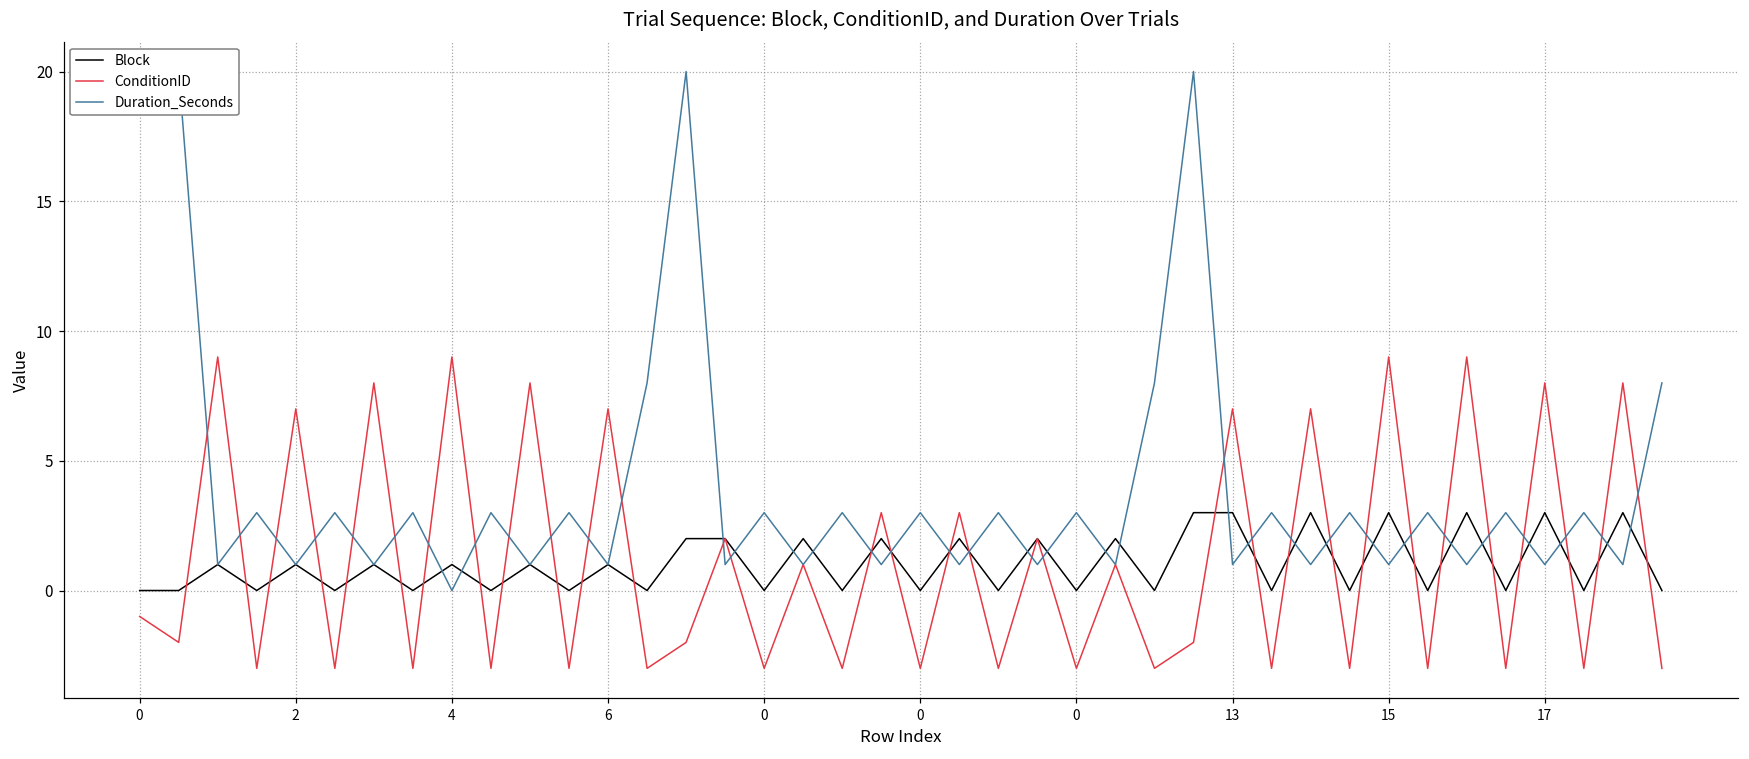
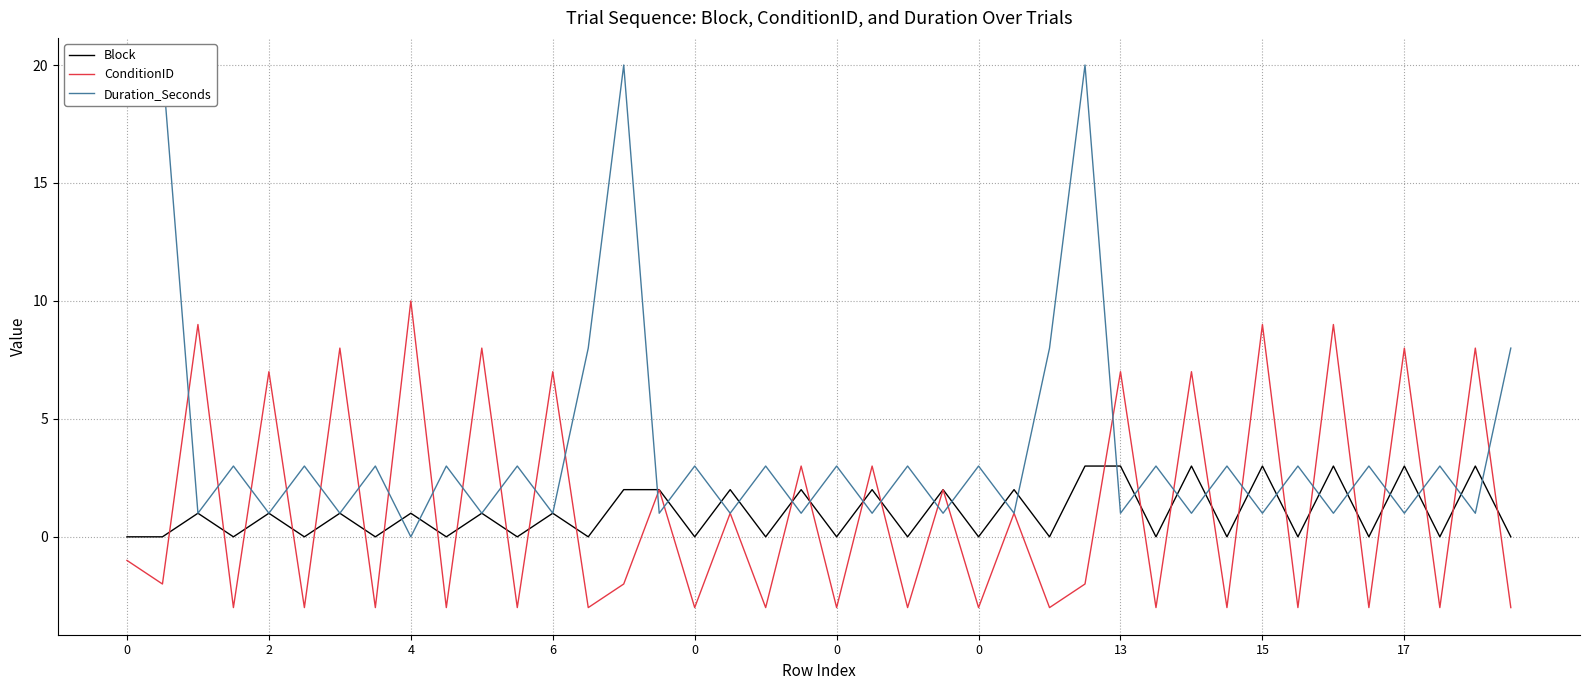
  {
    "Block": {
      "4": 1
    },
    "ConditionID": {
-     "4": 9
+     "4": 10
    },
    "Duration_Seconds": {
      "4": 0
    }
  }
